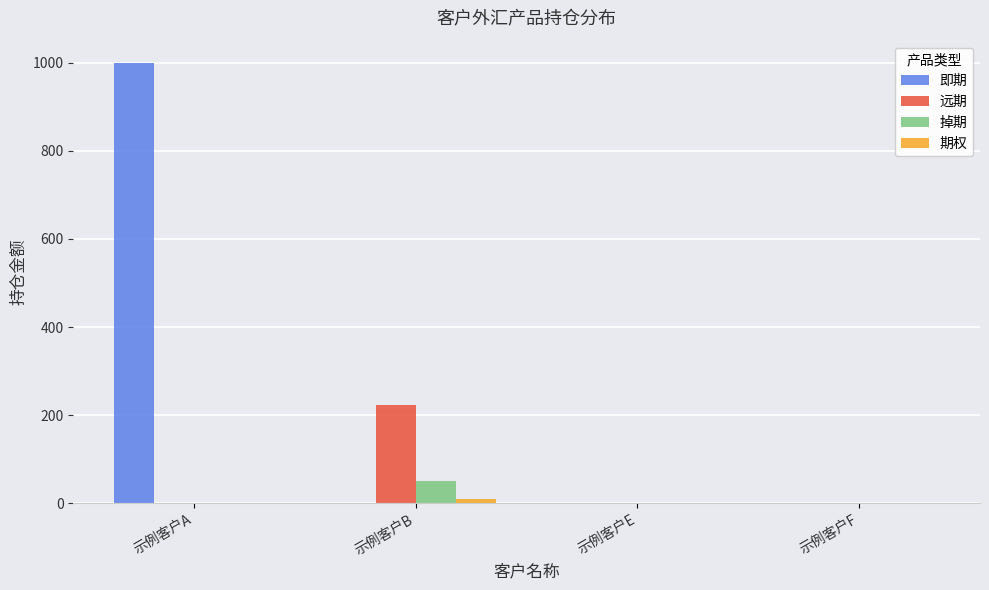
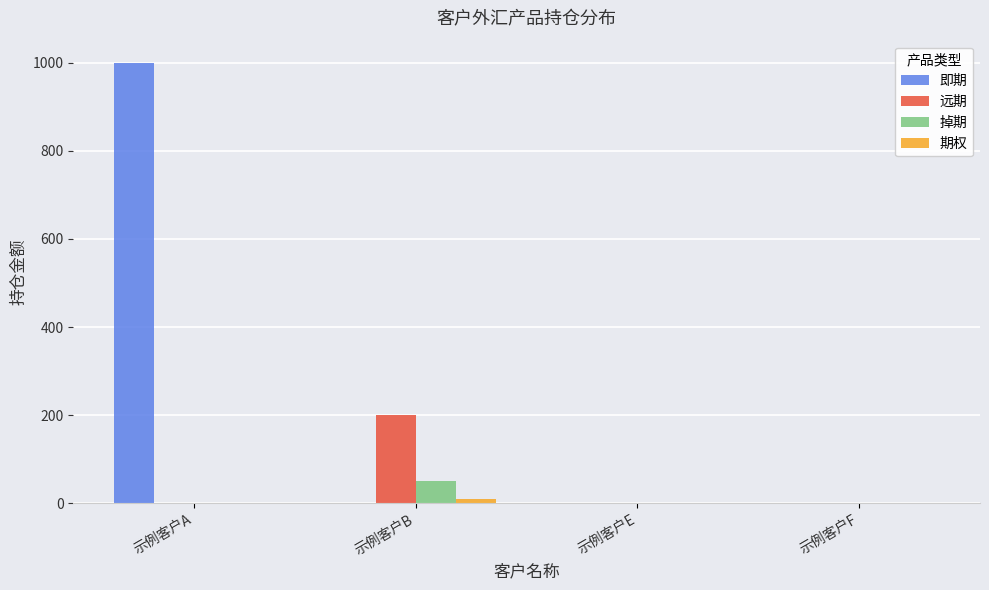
  {
    "即期": {
      "示例客户A": 1000,
      "示例客户B": 0,
      "示例客户E": 0,
      "示例客户F": 0
    },
    "远期": {
      "示例客户A": 0,
-     "示例客户B": 220,
+     "示例客户B": 200,
      "示例客户E": 0,
      "示例客户F": 0
    },
    "掉期": {
      "示例客户A": 0,
      "示例客户B": 50,
      "示例客户E": 0,
      "示例客户F": 0
    },
    "期权": {
      "示例客户A": 0,
      "示例客户B": 10,
      "示例客户E": 0,
      "示例客户F": 0
    }
  }
